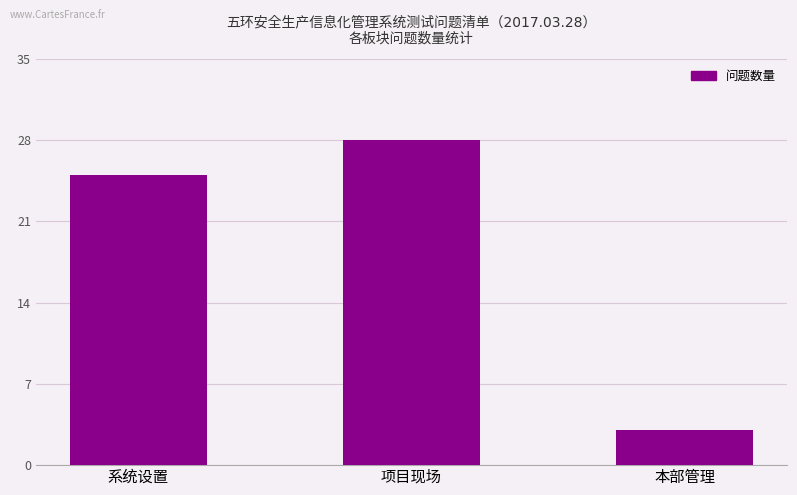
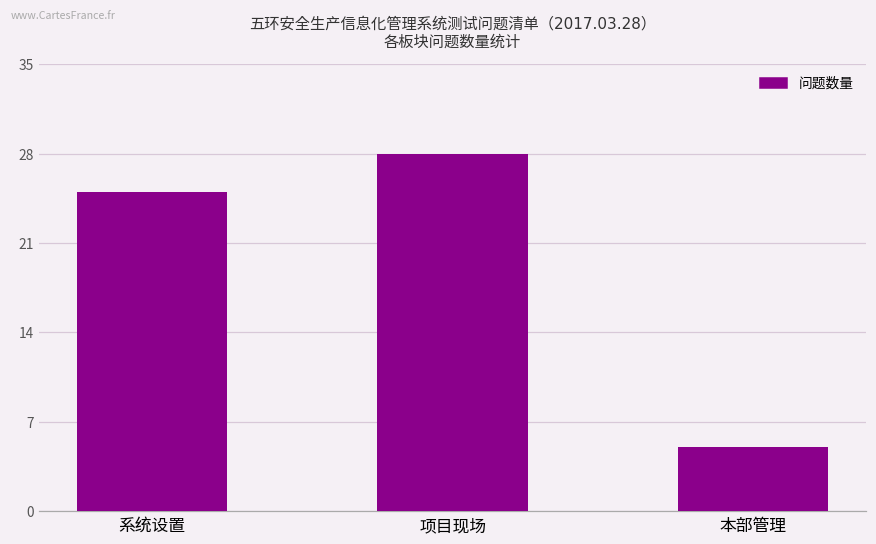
  {
    "系统设置": 25,
    "项目现场": 28,
-   "本部管理": 3
+   "本部管理": 5
  }
